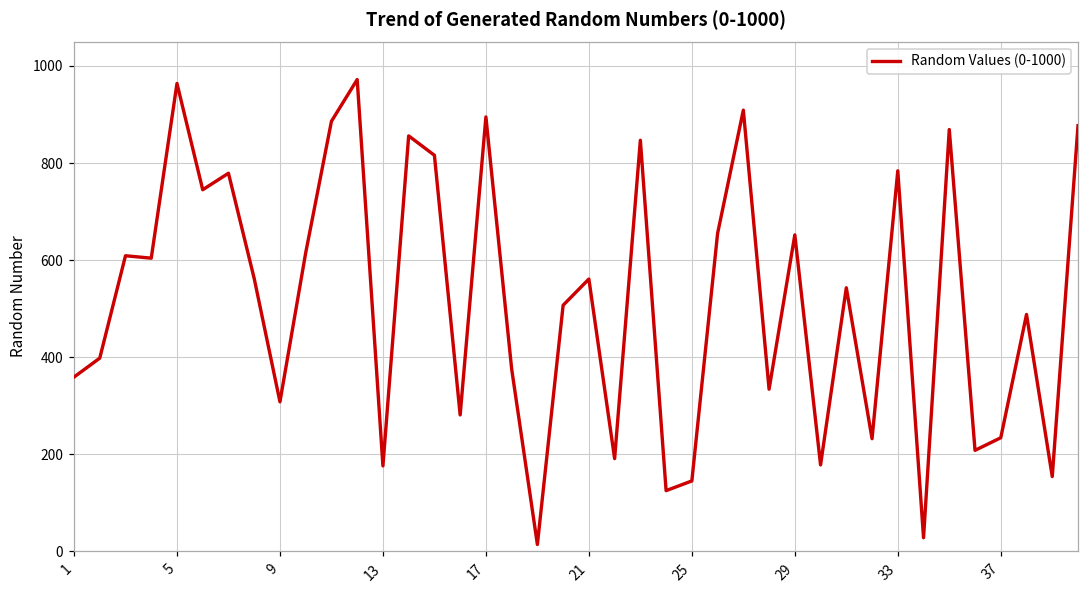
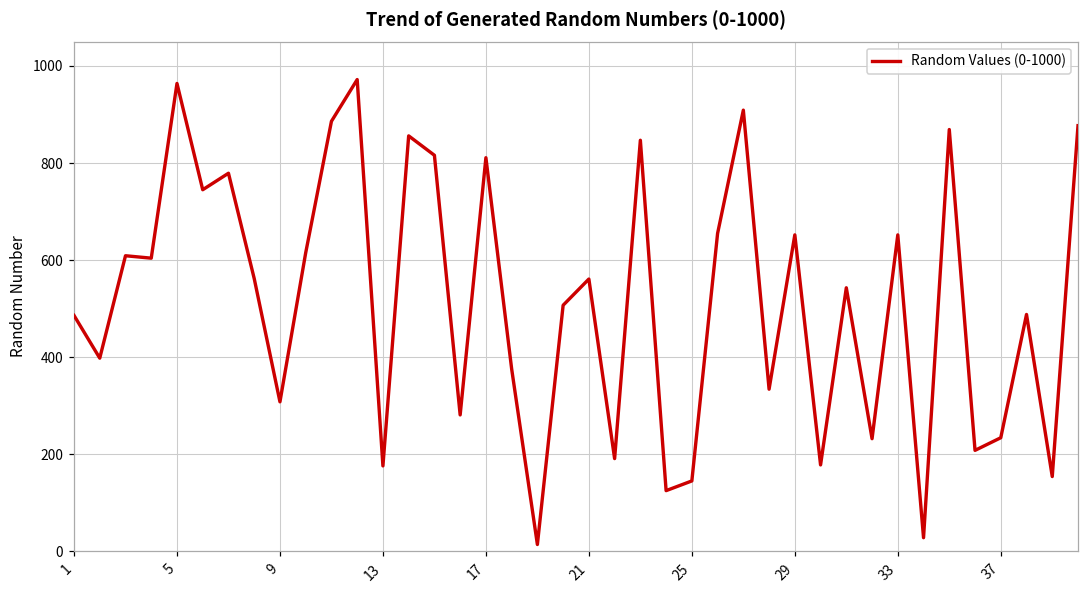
  {
-   "1": 360,
+   "1": 490,
    "5": 960,
    "9": 310,
    "13": 180,
-   "17": 900,
+   "17": 810,
    "21": 560,
    "25": 150,
    "29": 650,
-   "33": 780,
+   "33": 650,
    "37": 230
  }
